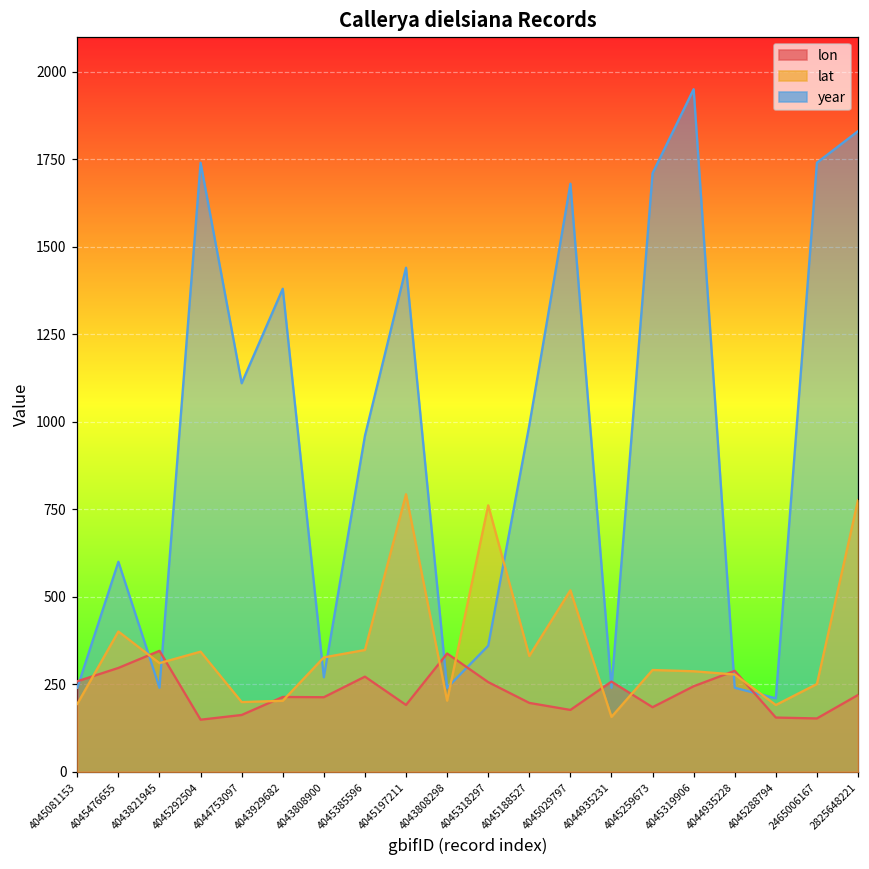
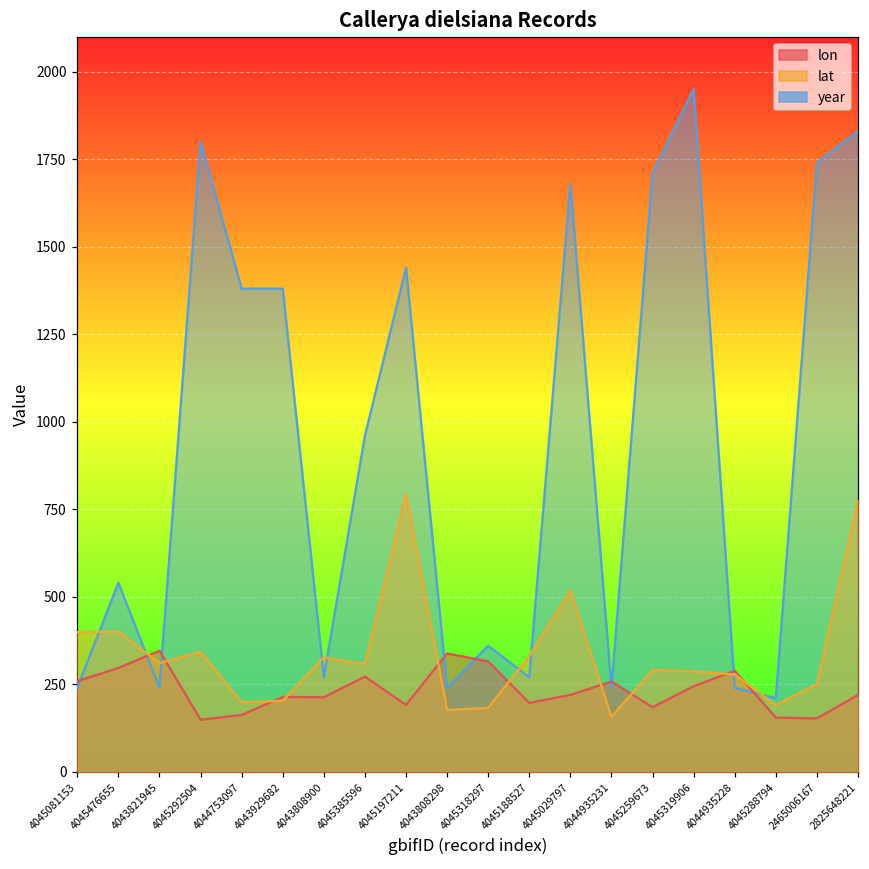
  {
    "year": {
      "4045081153": 240,
-     "4045476655": 600,
+     "4045476655": 540,
      "4043821945": 240,
-     "4045292504": 1740,
-     "4044753097": 1110,
+     "4045292504": 1800,
+     "4044753097": 1380,
      "4043929682": 1380,
      "4043808900": 270,
      "4045385596": 960,
      "4045197211": 1440,
      "4043808298": 240,
      "4045318297": 360,
-     "4045188527": 990,
+     "4045188527": 270,
      "4045029797": 1680,
      "4044935231": 240,
      "4045259673": 1710,
      "4045319906": 1950,
      "4044935228": 240,
      "4045288794": 210,
      "2465006167": 1740,
      "2825648221": 1830
    },
    "lon": {
      "4045081153": 260,
      "4045476655": 300,
      "4043821945": 350,
      "4045292504": 150,
      "4044753097": 160,
      "4043929682": 210,
      "4043808900": 210,
      "4045385596": 270,
      "4045197211": 190,
      "4043808298": 340,
-     "4045318297": 260,
+     "4045318297": 320,
      "4045188527": 200,
-     "4045029797": 180,
+     "4045029797": 220,
      "4044935231": 260,
      "4045259673": 180,
      "4045319906": 240,
      "4044935228": 290,
      "4045288794": 150,
      "2465006167": 150,
      "2825648221": 220
    },
    "lat": {
-     "4045081153": 190,
+     "4045081153": 400,
      "4045476655": 400,
      "4043821945": 310,
      "4045292504": 340,
      "4044753097": 200,
      "4043929682": 200,
      "4043808900": 330,
-     "4045385596": 350,
+     "4045385596": 310,
      "4045197211": 790,
-     "4043808298": 200,
-     "4045318297": 760,
+     "4043808298": 180,
+     "4045318297": 180,
      "4045188527": 330,
      "4045029797": 520,
      "4044935231": 160,
      "4045259673": 290,
      "4045319906": 290,
      "4044935228": 280,
      "4045288794": 190,
      "2465006167": 250,
      "2825648221": 780
    }
  }
